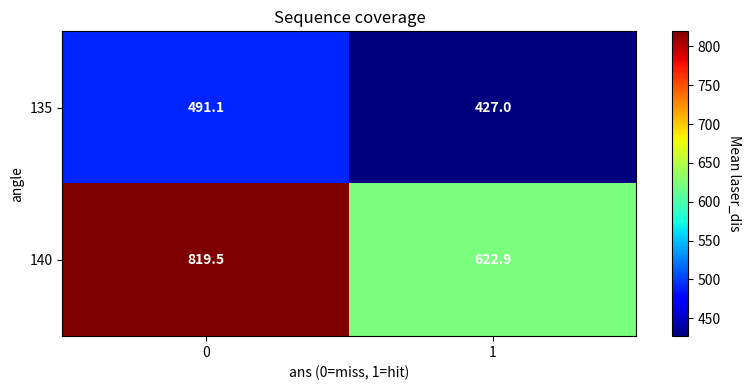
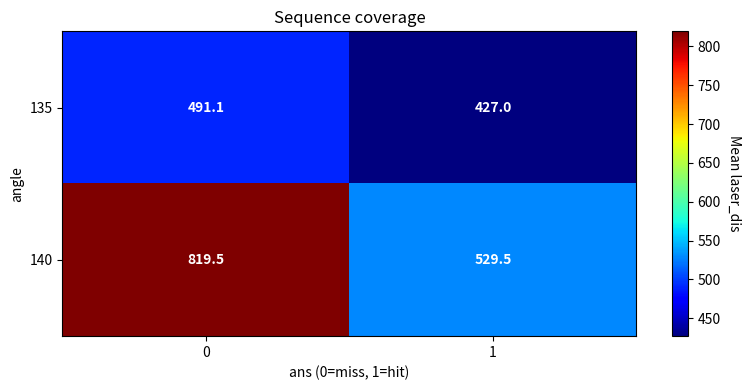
  {
    "135": {
      "0": 491.1,
      "1": 427.0
    },
    "140": {
      "0": 819.5,
-     "1": 622.9
+     "1": 529.5
    }
  }
